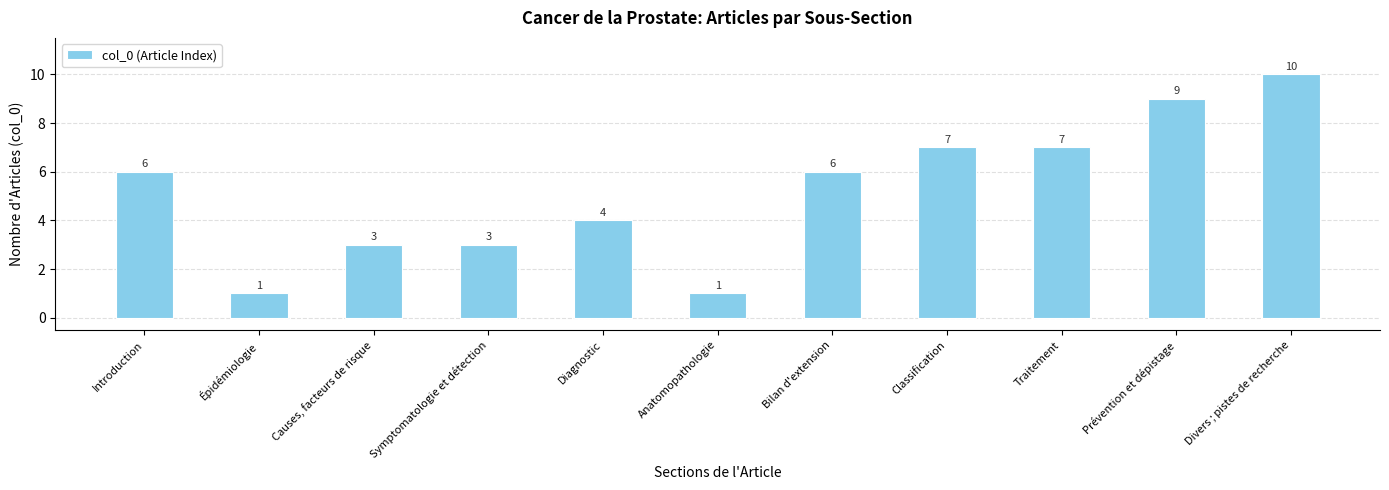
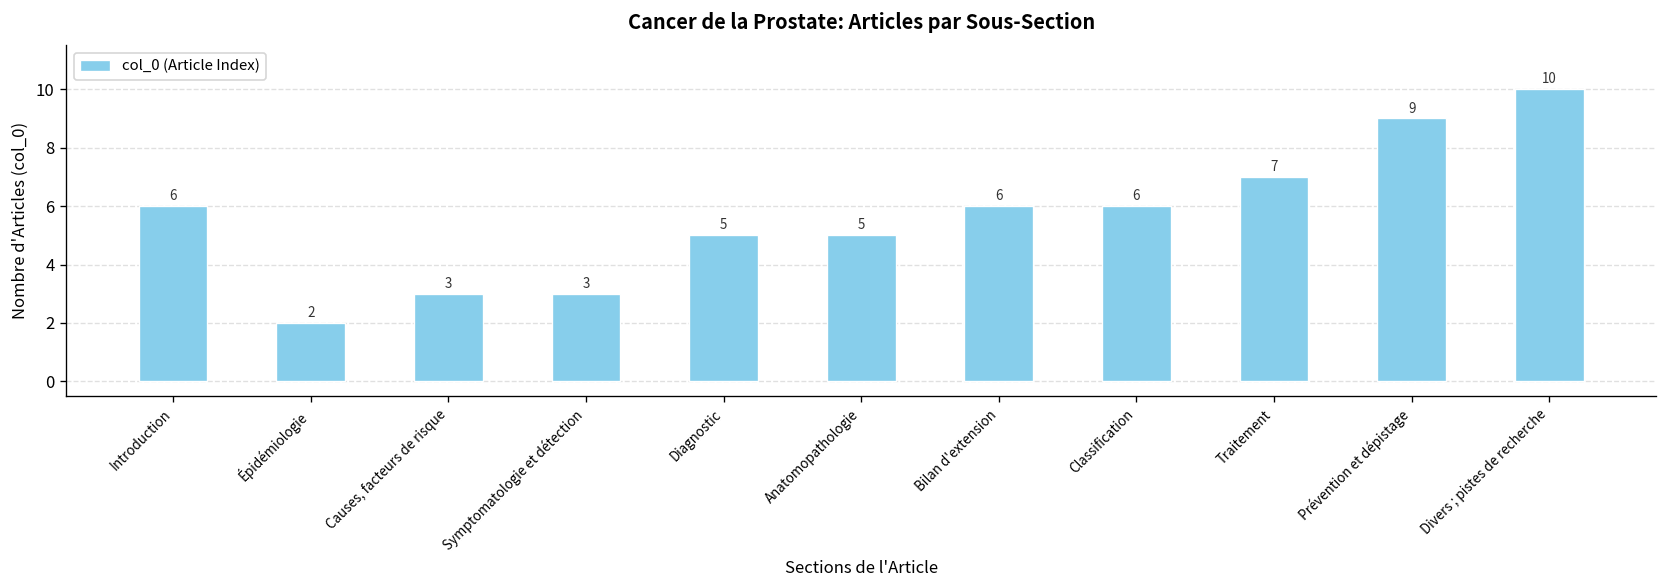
  {
    "Introduction": 6,
-   "Épidémiologie": 1,
+   "Épidémiologie": 2,
    "Causes, facteurs de risque": 3,
    "Symptomatologie et détection": 3,
-   "Diagnostic": 4,
-   "Anatomopathologie": 1,
+   "Diagnostic": 5,
+   "Anatomopathologie": 5,
    "Bilan d'extension": 6,
-   "Classification": 7,
+   "Classification": 6,
    "Traitement": 7,
    "Prévention et dépistage": 9,
    "Divers ; pistes de recherche": 10
  }
